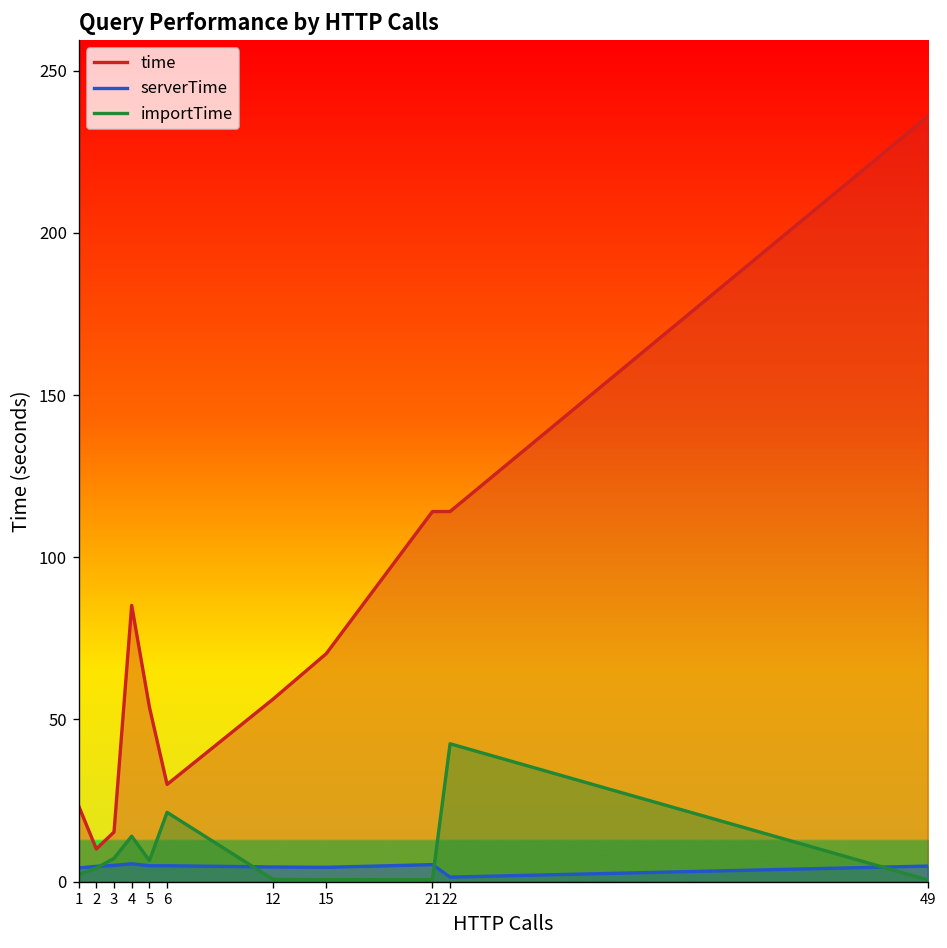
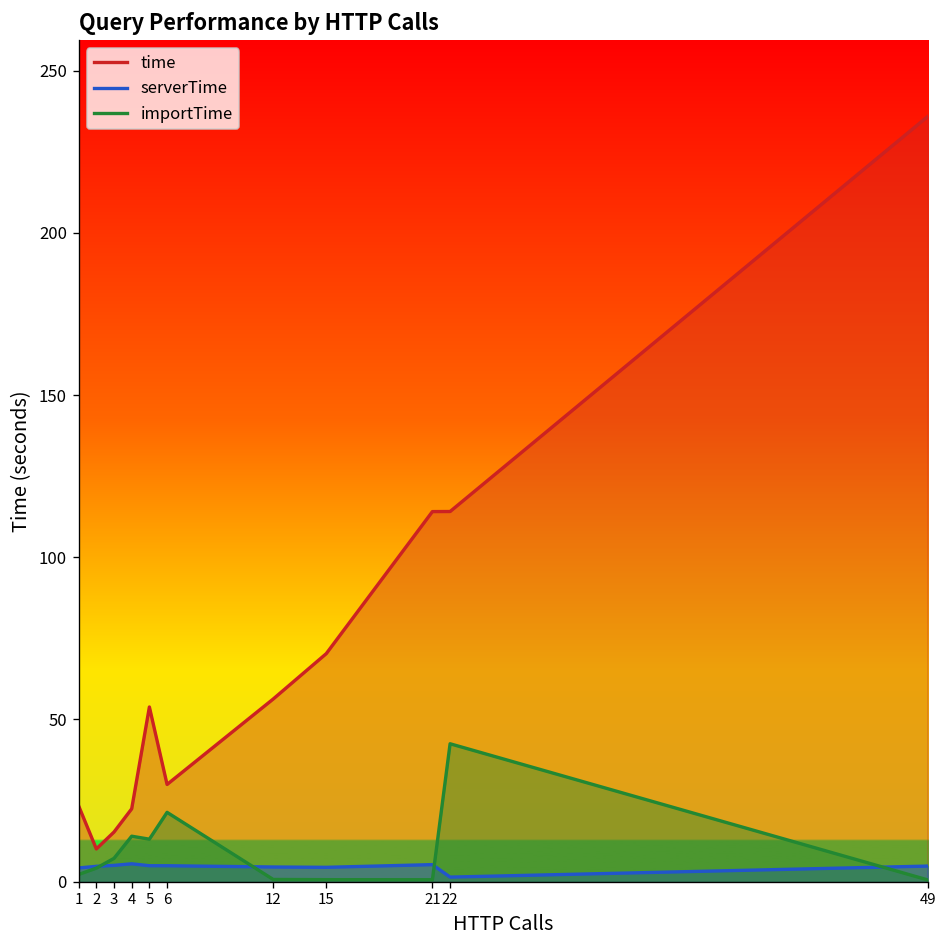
  {
    "time": {
      "1": 23,
      "2": 10,
      "3": 15,
-     "4": 85,
+     "4": 22,
      "5": 54,
      "6": 30,
      "12": 56,
      "15": 70,
      "21": 114,
      "22": 114,
      "49": 236
    },
    "serverTime": {
      "1": 4,
      "3": 5,
      "4": 6,
      "5": 5,
      "6": 5,
      "12": 5,
      "15": 4,
      "21": 5,
      "22": 1,
      "49": 5
    },
    "importTime": {
      "1": 2,
      "3": 7,
      "4": 14,
-     "5": 6,
+     "5": 13,
      "6": 21,
      "12": 1,
      "15": 1,
      "21": 1,
      "22": 43,
      "49": 1
    }
  }
